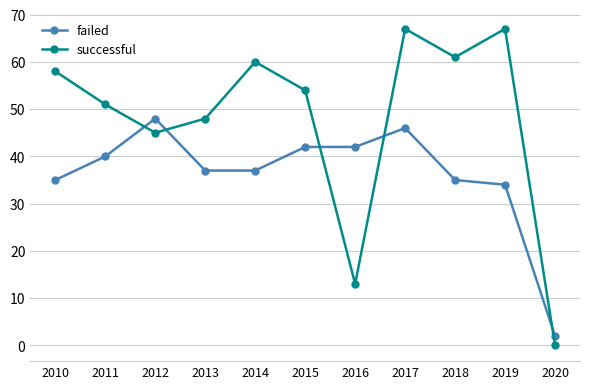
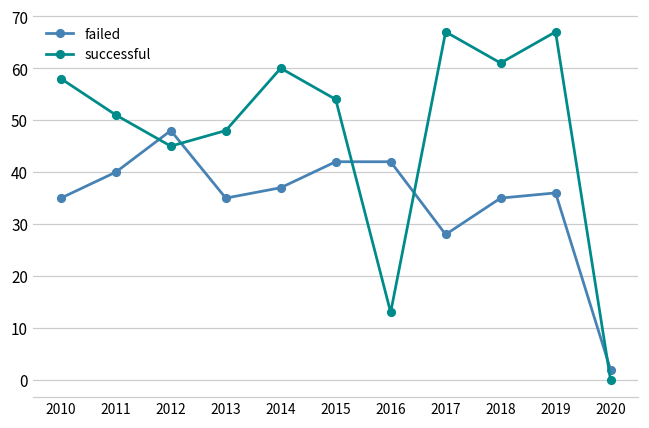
  {
    "failed": {
      "2010": 35,
      "2011": 40,
      "2012": 48,
-     "2013": 37,
+     "2013": 35,
      "2014": 37,
      "2015": 42,
      "2016": 42,
-     "2017": 46,
+     "2017": 28,
      "2018": 35,
-     "2019": 34,
+     "2019": 36,
      "2020": 2
    },
    "successful": {
      "2010": 58,
      "2011": 51,
      "2012": 45,
      "2013": 48,
      "2014": 60,
      "2015": 54,
      "2016": 13,
      "2017": 67,
      "2018": 61,
      "2019": 67,
      "2020": 0
    }
  }
